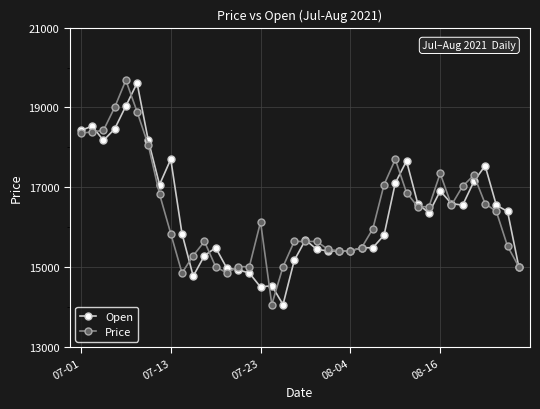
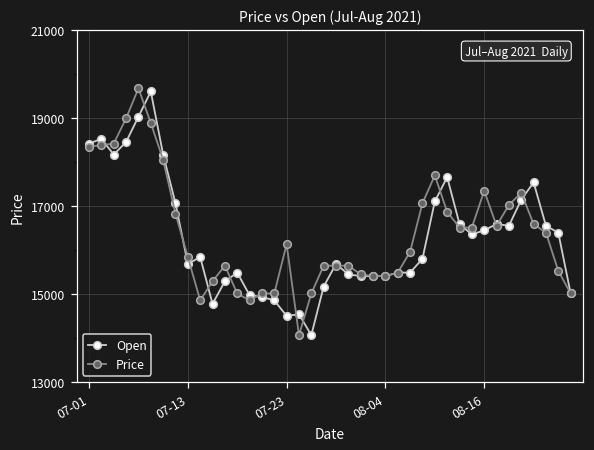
  {
    "Open": {
      "07-01": 18400,
-     "07-13": 17700,
+     "07-13": 15700,
      "07-23": 14500,
-     "08-16": 16900
+     "08-16": 16500
    },
    "Price": {
      "07-01": 18400,
      "07-13": 15800,
      "07-23": 16100,
      "08-16": 17300
    }
  }
